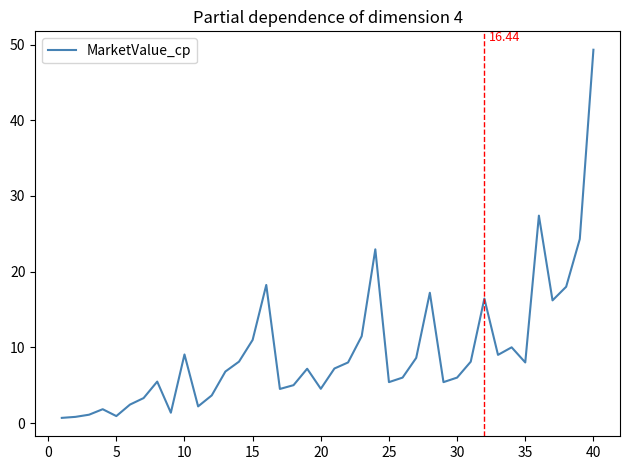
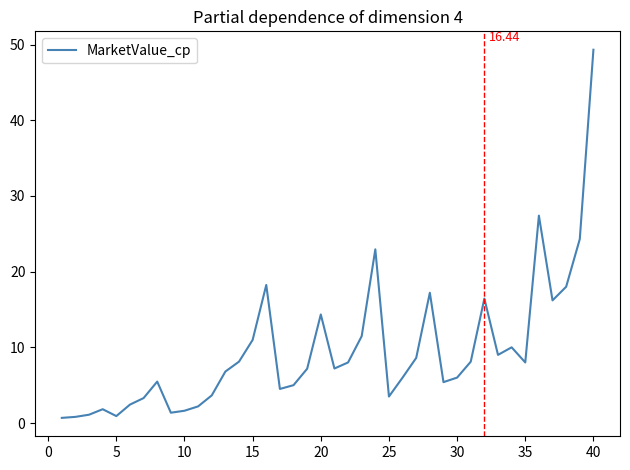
  {
    "5": 1,
-   "10": 9,
+   "10": 2,
    "15": 11,
-   "20": 5,
-   "25": 5,
+   "20": 14,
+   "25": 4,
    "30": 6,
    "35": 8,
    "40": 49
  }
